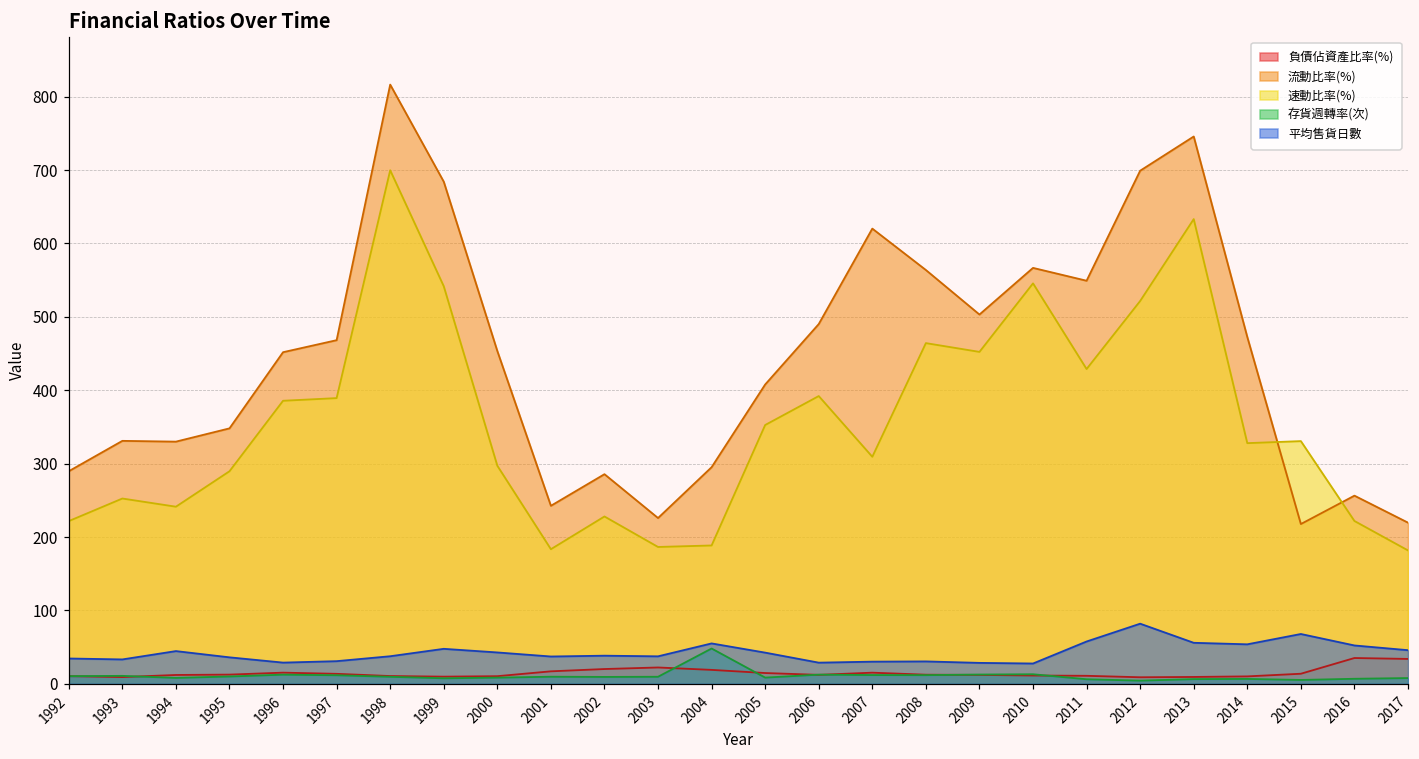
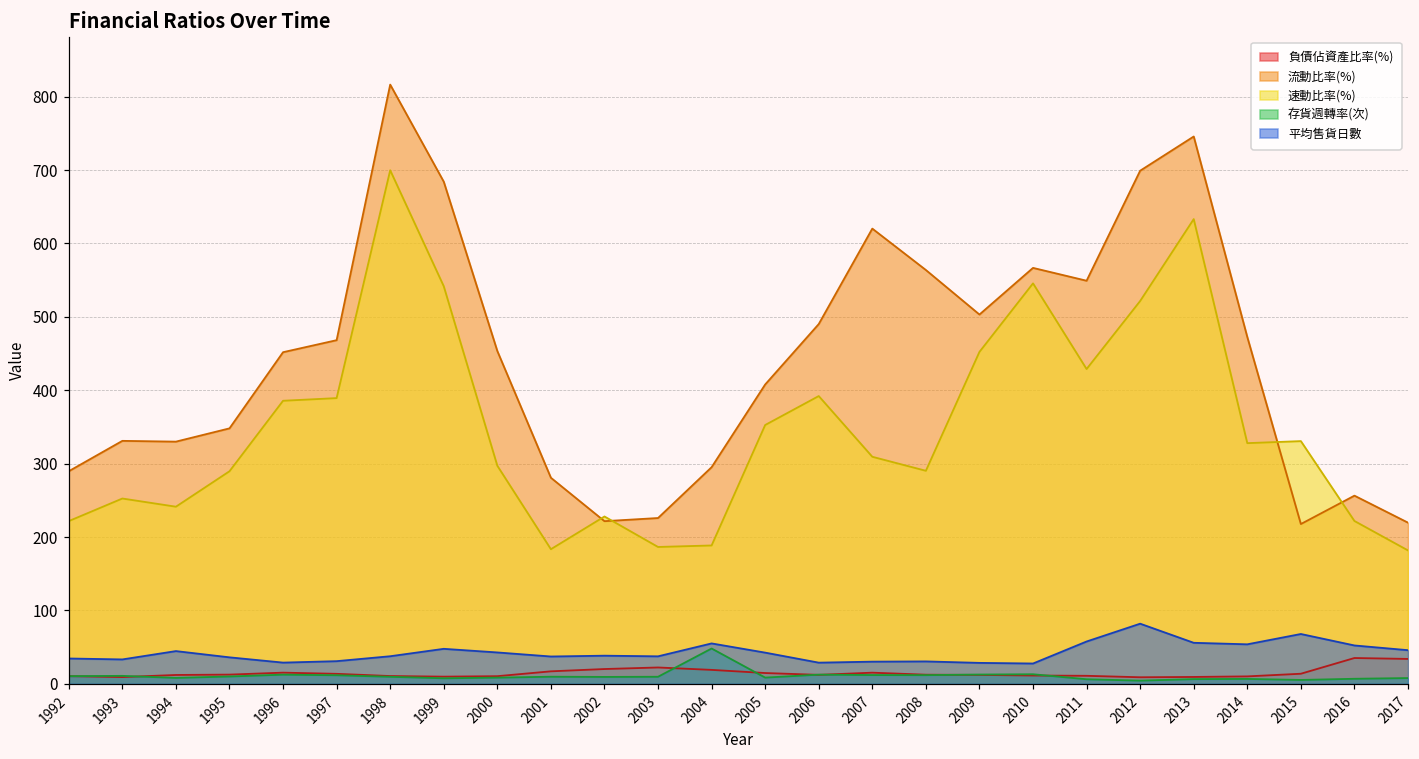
  {
    "負債佔資產比率(%)": {
      "1994": 10,
      "2001": 20,
      "2002": 20,
      "2003": 20,
      "2004": 20,
      "2005": 10,
      "2011": 10,
      "2012": 10,
      "2015": 10,
      "2016": 40,
      "2017": 30
    },
    "流動比率(%)": {
      "1992": 290,
      "1993": 330,
      "1994": 330,
      "1995": 350,
      "1996": 450,
      "1997": 470,
      "1998": 820,
      "1999": 680,
      "2000": 450,
-     "2001": 240,
-     "2002": 290,
+     "2001": 280,
+     "2002": 220,
      "2003": 230,
      "2004": 300,
      "2005": 410,
      "2006": 490,
      "2007": 620,
      "2008": 560,
      "2009": 500,
      "2010": 570,
      "2011": 550,
      "2012": 700,
      "2013": 750,
      "2014": 470,
      "2015": 220,
      "2016": 260,
      "2017": 220
    },
    "速動比率(%)": {
      "1992": 220,
      "1993": 250,
      "1994": 240,
      "1995": 290,
      "1996": 390,
      "1997": 390,
      "1998": 700,
      "1999": 540,
      "2000": 300,
      "2001": 180,
      "2002": 230,
      "2003": 190,
      "2004": 190,
      "2005": 350,
      "2006": 390,
      "2007": 310,
-     "2008": 460,
+     "2008": 290,
      "2009": 450,
      "2010": 550,
      "2011": 430,
      "2012": 520,
      "2013": 630,
      "2014": 330,
      "2015": 330,
      "2016": 220,
      "2017": 180
    },
    "存貨週轉率(次)": {
      "1994": 10,
      "2001": 10,
      "2002": 10,
      "2003": 10,
      "2004": 50,
      "2005": 10,
      "2011": 10,
      "2012": 0,
      "2015": 10,
      "2016": 10,
      "2017": 10
    },
    "平均售貨日數": {
      "1992": 30,
      "1993": 30,
      "1994": 40,
      "1995": 40,
      "1996": 30,
      "1997": 30,
      "1998": 40,
      "1999": 50,
      "2000": 40,
      "2001": 40,
      "2002": 40,
      "2003": 40,
      "2004": 60,
      "2005": 40,
      "2006": 30,
      "2007": 30,
      "2008": 30,
      "2009": 30,
      "2010": 30,
      "2011": 60,
      "2012": 80,
      "2013": 60,
      "2014": 50,
      "2015": 70,
      "2016": 50,
      "2017": 50
    }
  }
